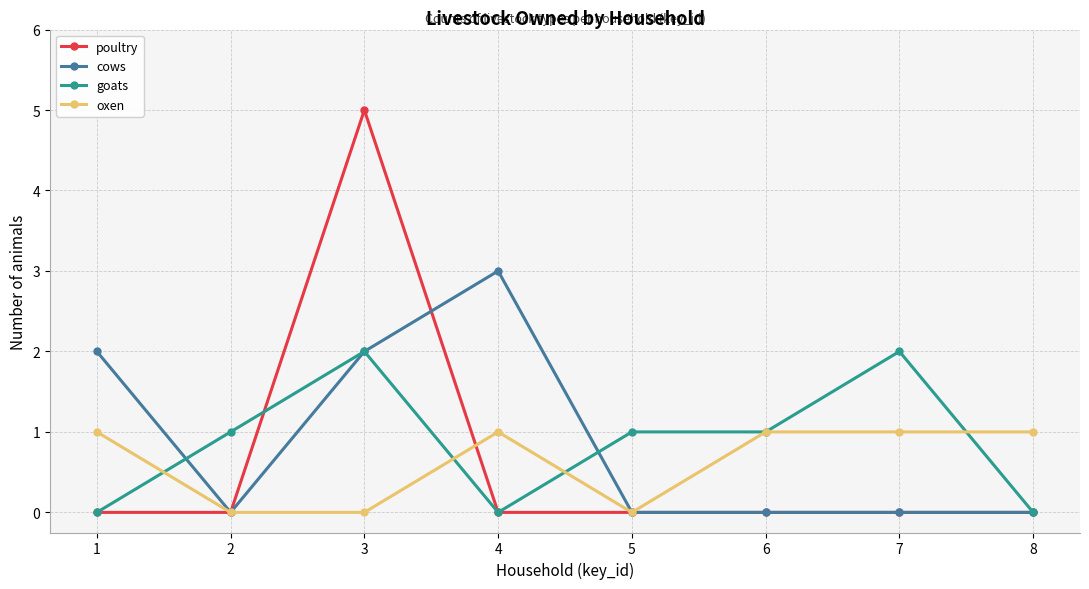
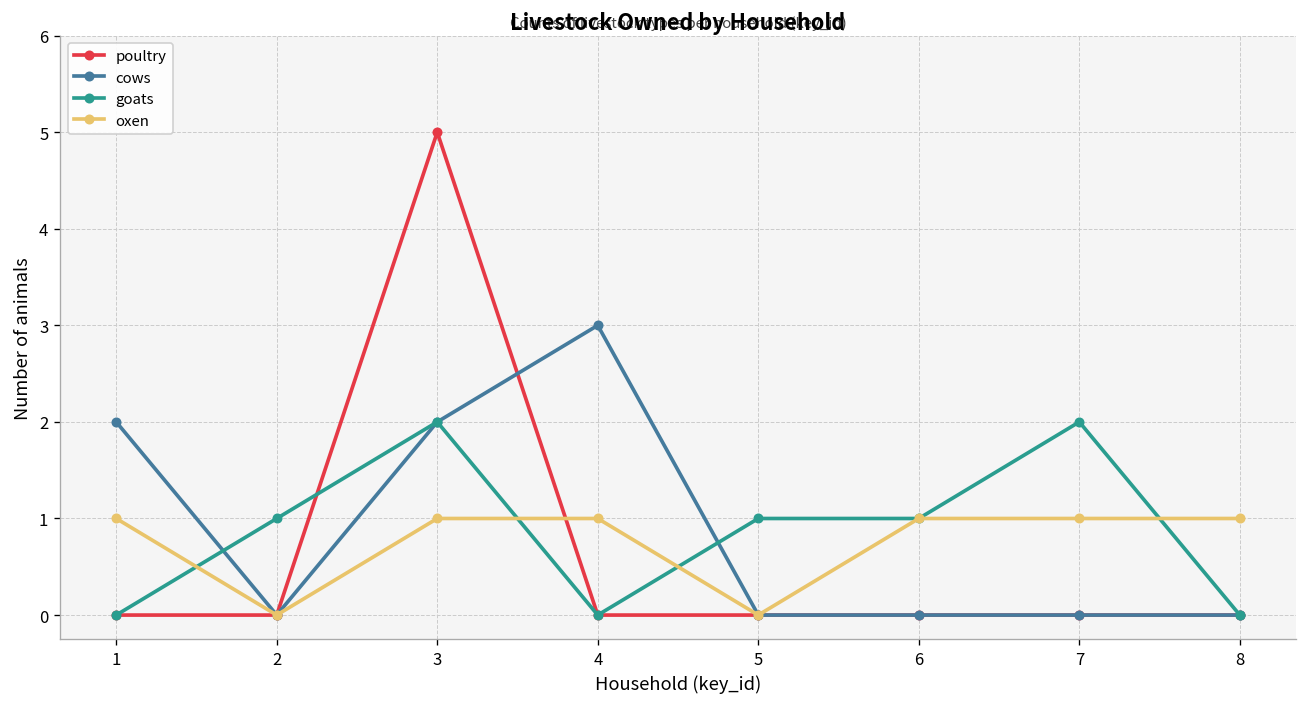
  {
    "poultry": {
      "3": 5
    },
    "oxen": {
      "1": 1,
-     "3": 0,
+     "3": 1,
      "4": 1,
      "7": 1,
      "8": 1
    }
  }
